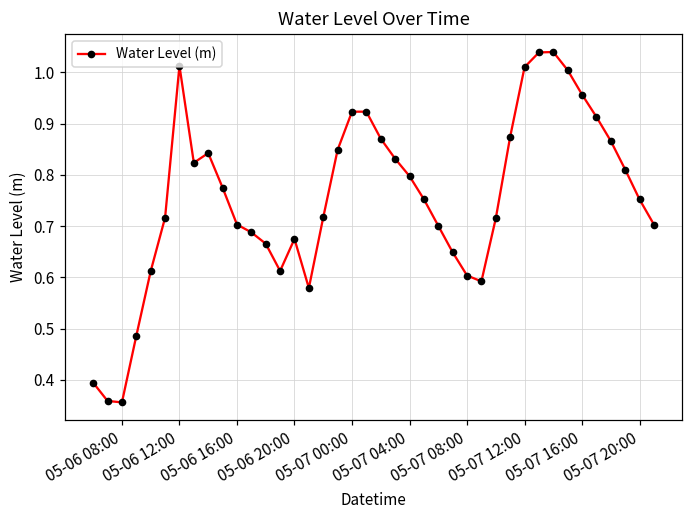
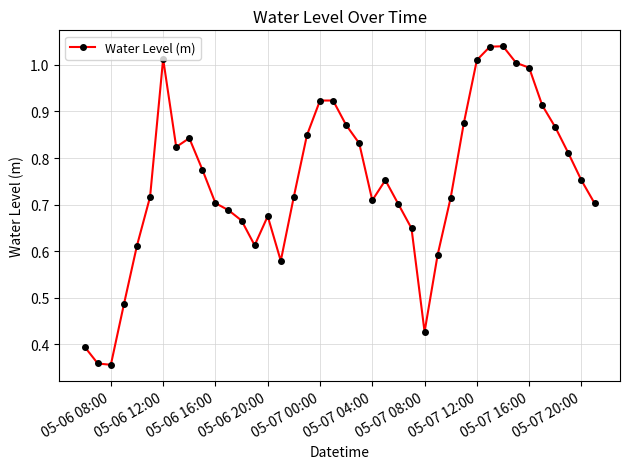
  {
    "05-06 08:00": 0.36,
    "05-06 16:00": 0.70,
    "05-06 20:00": 0.68,
    "05-07 00:00": 0.92,
-   "05-07 04:00": 0.80,
-   "05-07 08:00": 0.60,
+   "05-07 04:00": 0.71,
+   "05-07 08:00": 0.43,
    "05-07 12:00": 1.01,
-   "05-07 16:00": 0.96,
+   "05-07 16:00": 0.99,
    "05-07 20:00": 0.75
  }
